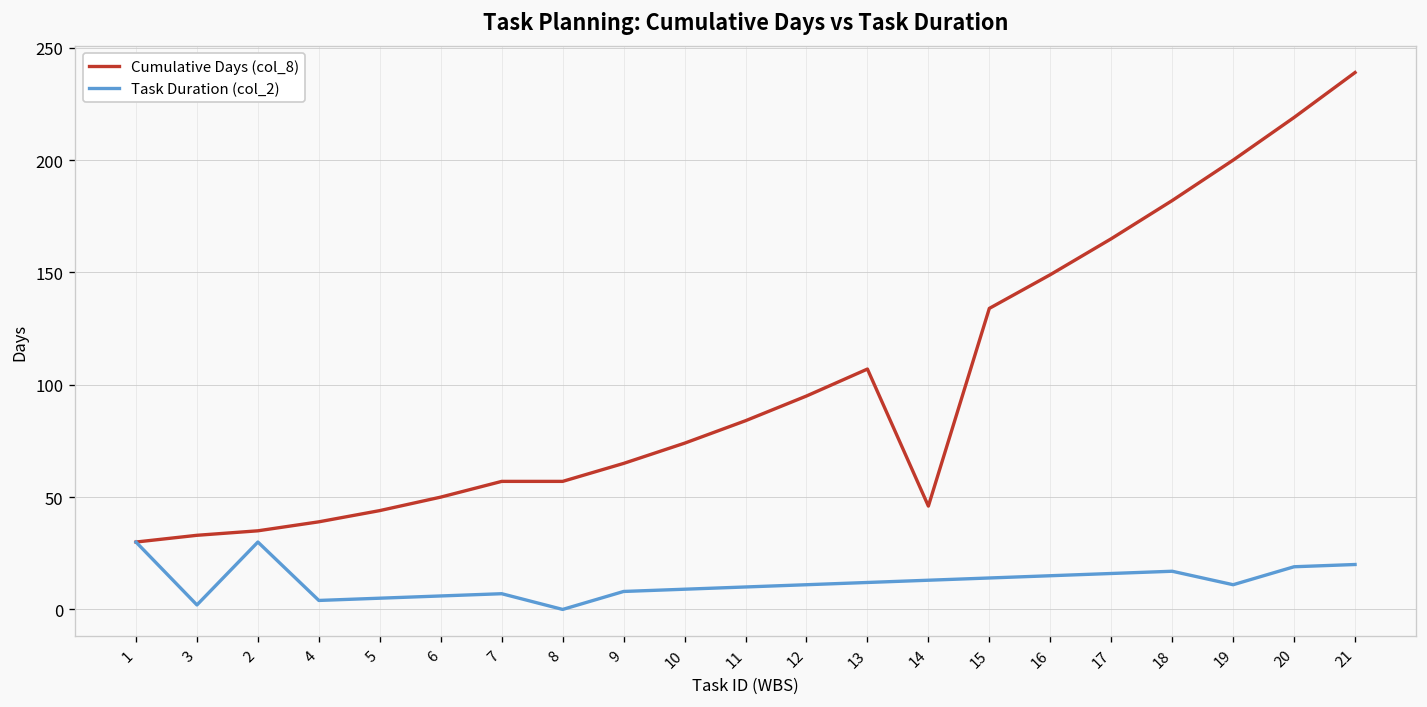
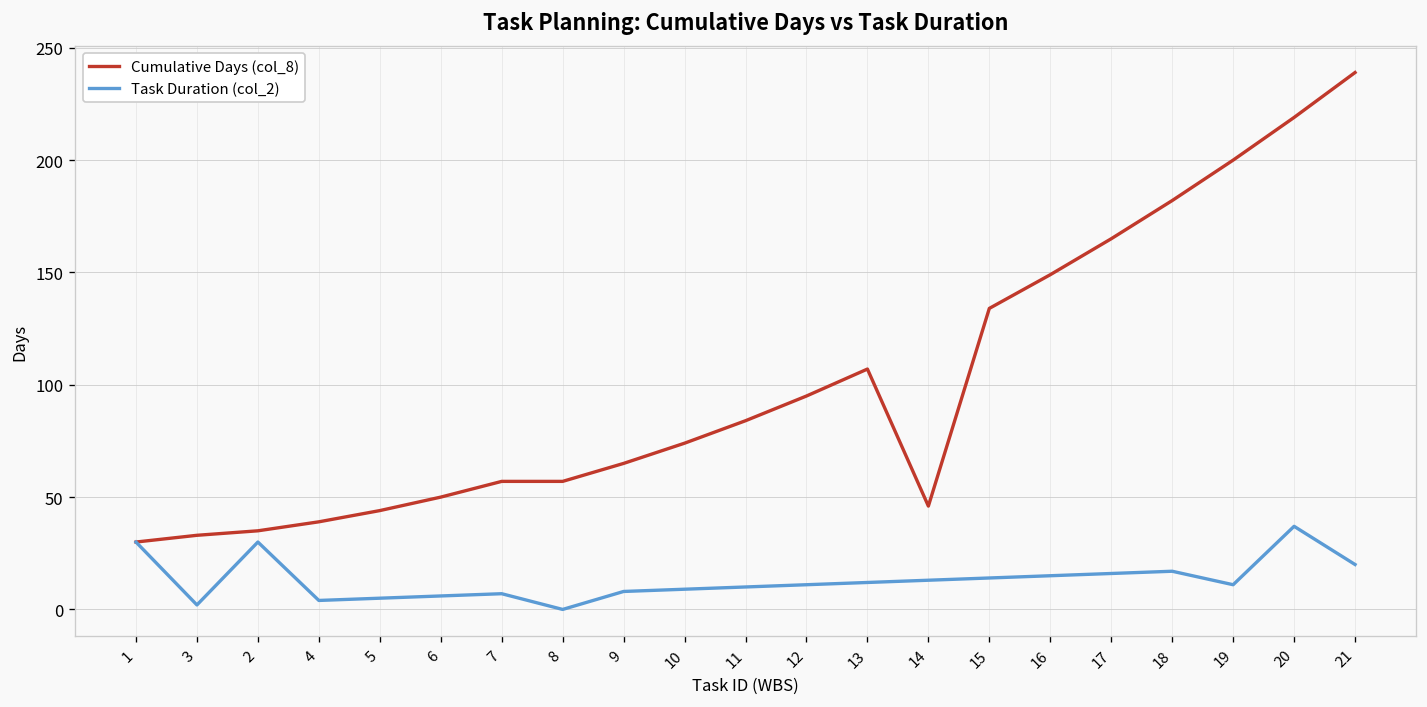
  {
    "Cumulative Days (col_8)": {
      "3": 33,
      "2": 35,
      "4": 39,
      "5": 44,
      "6": 50,
      "7": 57,
      "8": 57,
      "9": 65,
      "10": 74,
      "11": 84,
      "12": 95,
      "13": 107,
      "14": 46,
      "15": 134,
      "16": 149,
      "17": 165,
      "18": 182,
      "19": 200,
      "20": 219,
      "21": 239
    },
    "Task Duration (col_2)": {
      "3": 2,
      "2": 30,
      "4": 4,
      "5": 5,
      "6": 6,
      "7": 7,
      "8": 0,
      "9": 8,
      "10": 9,
      "11": 10,
      "12": 11,
      "13": 12,
      "14": 13,
      "15": 14,
      "16": 15,
      "17": 16,
      "18": 17,
      "19": 11,
-     "20": 19,
+     "20": 37,
      "21": 20
    }
  }
